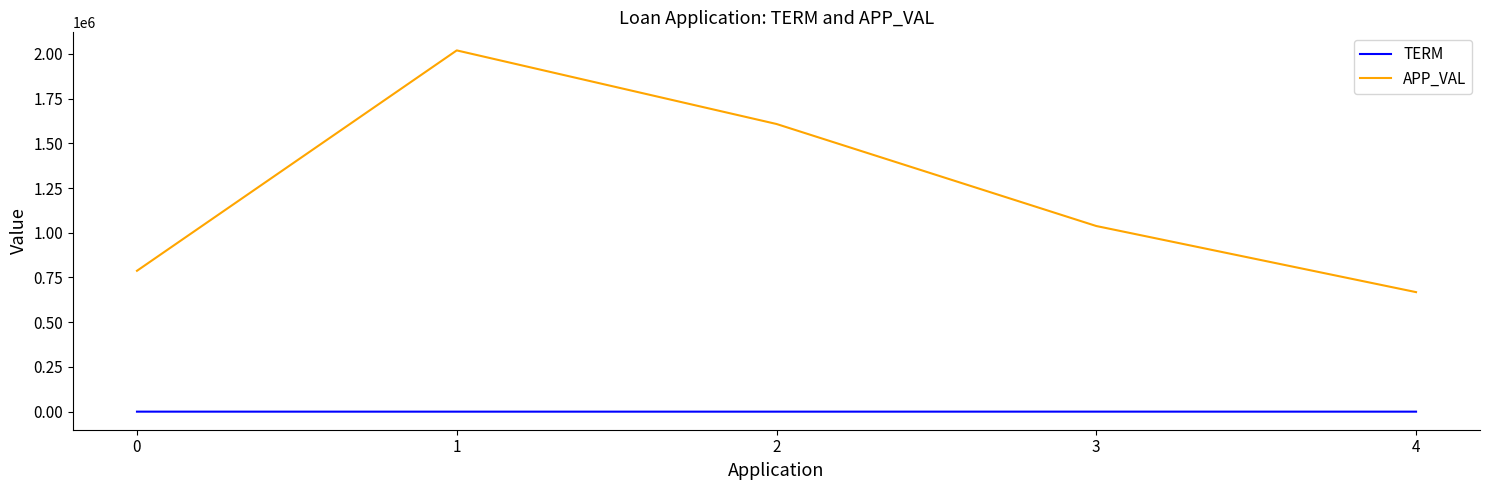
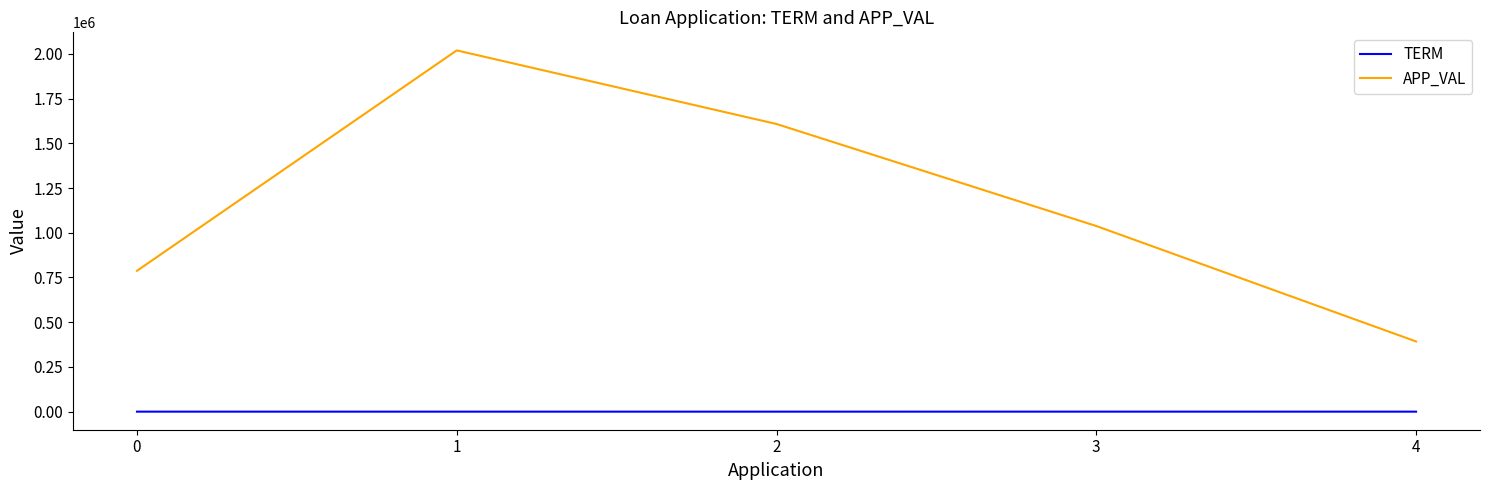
  {
    "TERM": {
      "0": 0,
      "1": 0,
      "2": 0,
      "3": 0,
      "4": 0
    },
    "APP_VAL": {
      "0": 790000,
      "1": 2020000,
      "2": 1610000,
      "3": 1040000,
-     "4": 670000
+     "4": 390000
    }
  }
